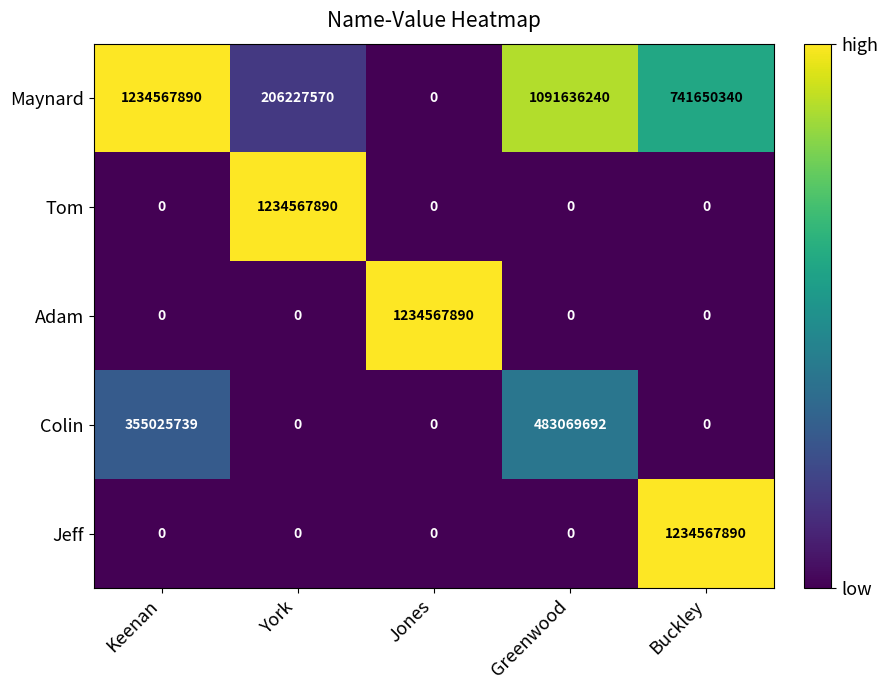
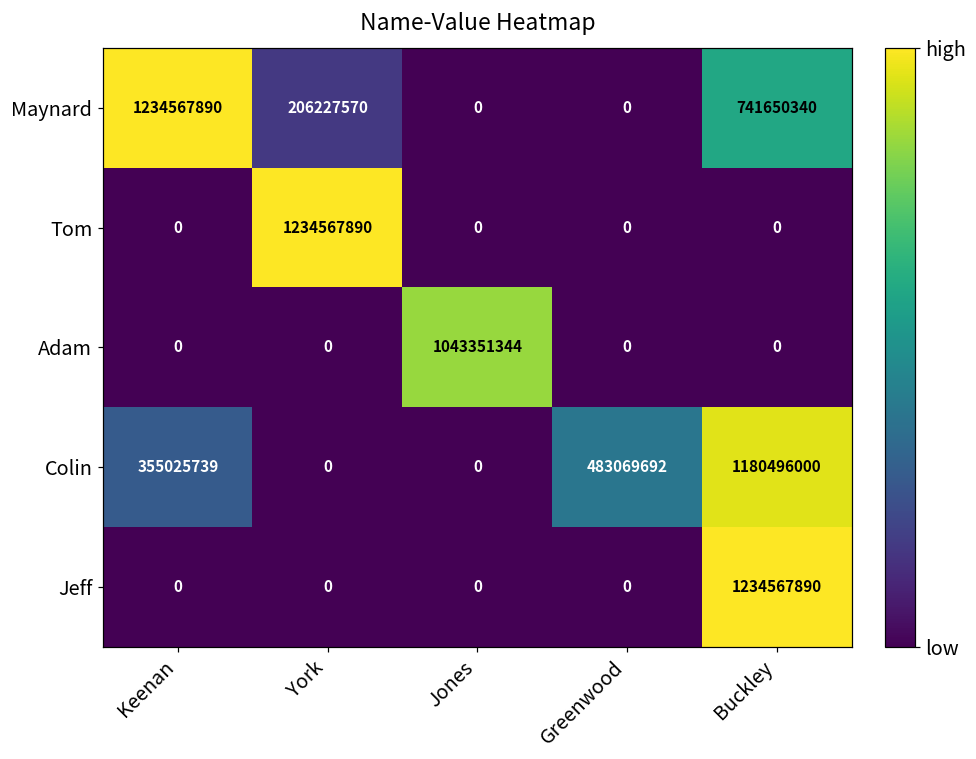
  {
    "Maynard": {
      "Keenan": 1234567890,
      "York": 206227570,
      "Jones": 0,
-     "Greenwood": 1091636240,
+     "Greenwood": 0,
      "Buckley": 741650340
    },
    "Tom": {
      "Keenan": 0,
      "York": 1234567890,
      "Jones": 0,
      "Greenwood": 0,
      "Buckley": 0
    },
    "Adam": {
      "Keenan": 0,
      "York": 0,
-     "Jones": 1234567890,
+     "Jones": 1043351344,
      "Greenwood": 0,
      "Buckley": 0
    },
    "Colin": {
      "Keenan": 355025739,
      "York": 0,
      "Jones": 0,
      "Greenwood": 483069692,
-     "Buckley": 0
+     "Buckley": 1180496000
    },
    "Jeff": {
      "Keenan": 0,
      "York": 0,
      "Jones": 0,
      "Greenwood": 0,
      "Buckley": 1234567890
    }
  }
